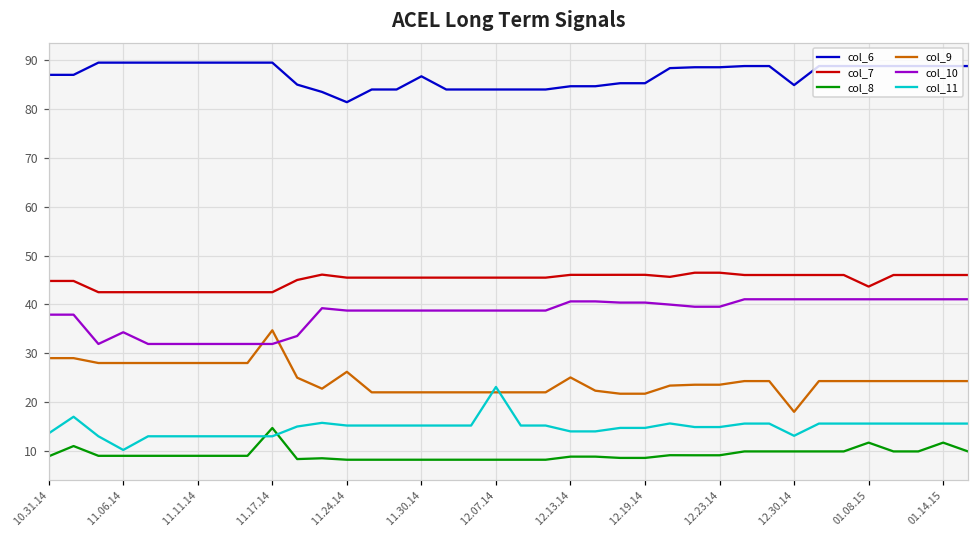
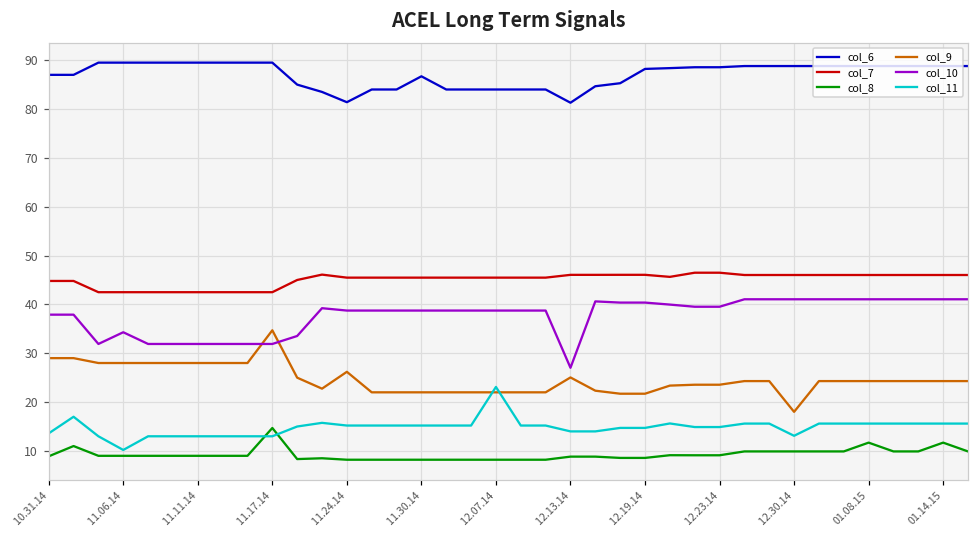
  {
    "col_6": {
      "10.31.14": 87,
      "11.06.14": 90,
      "11.11.14": 90,
      "11.17.14": 90,
      "11.24.14": 81,
      "11.30.14": 87,
      "12.07.14": 84,
-     "12.13.14": 85,
-     "12.19.14": 85,
+     "12.13.14": 81,
+     "12.19.14": 88,
      "12.23.14": 89,
-     "12.30.14": 85
+     "12.30.14": 89
    },
    "col_7": {
      "10.31.14": 45,
      "11.06.14": 43,
      "11.11.14": 43,
      "11.17.14": 43,
      "11.24.14": 45,
      "11.30.14": 45,
      "12.07.14": 45,
      "12.13.14": 46,
      "12.19.14": 46,
      "12.23.14": 46,
      "12.30.14": 46,
-     "01.08.15": 44,
+     "01.08.15": 46,
      "01.14.15": 46
    },
    "col_8": {
      "10.31.14": 9,
      "11.06.14": 9,
      "11.11.14": 9,
      "11.17.14": 15,
      "11.24.14": 8,
      "11.30.14": 8,
      "12.07.14": 8,
      "12.13.14": 9,
      "12.19.14": 9,
      "12.23.14": 9,
      "12.30.14": 10,
      "01.08.15": 12,
      "01.14.15": 12
    },
    "col_9": {
      "10.31.14": 29,
      "11.06.14": 28,
      "11.11.14": 28,
      "11.17.14": 35,
      "11.24.14": 26,
      "11.30.14": 22,
      "12.07.14": 22,
      "12.13.14": 25,
      "12.19.14": 22,
      "12.23.14": 24,
      "12.30.14": 18,
      "01.08.15": 24,
      "01.14.15": 24
    },
    "col_10": {
      "10.31.14": 38,
      "11.06.14": 34,
      "11.11.14": 32,
      "11.17.14": 32,
      "11.24.14": 39,
      "11.30.14": 39,
      "12.07.14": 39,
-     "12.13.14": 41,
+     "12.13.14": 27,
      "12.19.14": 40,
      "12.23.14": 40,
      "12.30.14": 41,
      "01.08.15": 41,
      "01.14.15": 41
    },
    "col_11": {
      "10.31.14": 14,
      "11.06.14": 10,
      "11.11.14": 13,
      "11.17.14": 13,
      "11.24.14": 15,
      "11.30.14": 15,
      "12.07.14": 23,
      "12.13.14": 14,
      "12.19.14": 15,
      "12.23.14": 15,
      "12.30.14": 13,
      "01.08.15": 16,
      "01.14.15": 16
    }
  }
